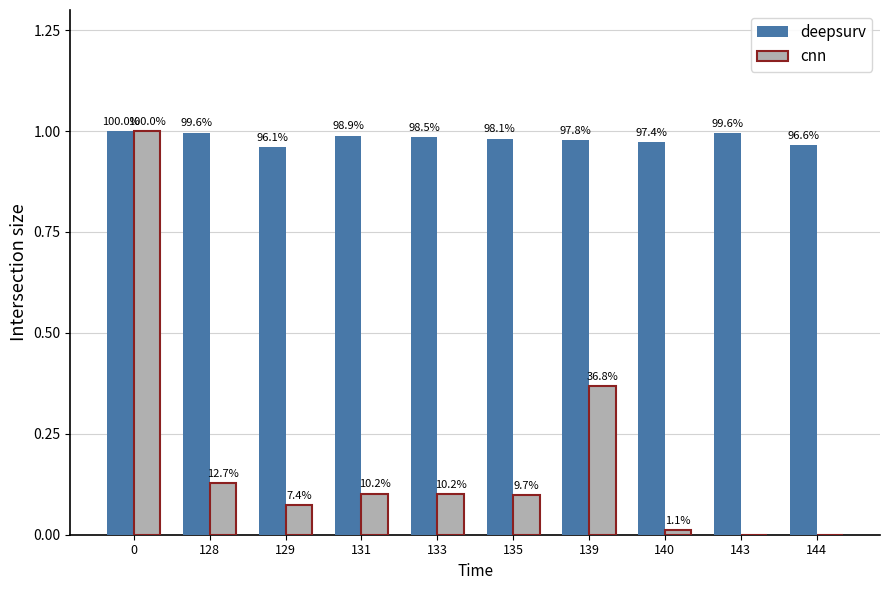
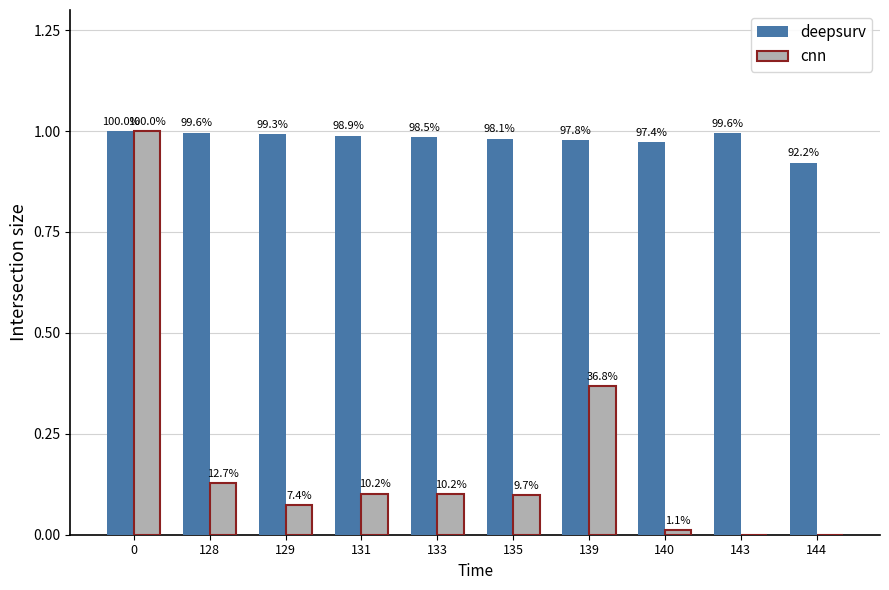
  {
    "deepsurv": {
      "128": "99.6%",
-     "129": "96.1%",
+     "129": "99.3%",
      "131": "98.9%",
      "133": "98.5%",
      "135": "98.1%",
      "139": "97.8%",
      "140": "97.4%",
      "143": "99.6%",
-     "144": "96.6%"
+     "144": "92.2%"
    },
    "cnn": {
      "128": "12.7%",
      "129": "7.4%",
      "131": "10.2%",
      "133": "10.2%",
      "135": "9.7%",
      "139": "36.8%",
      "140": "1.1%"
    }
  }
